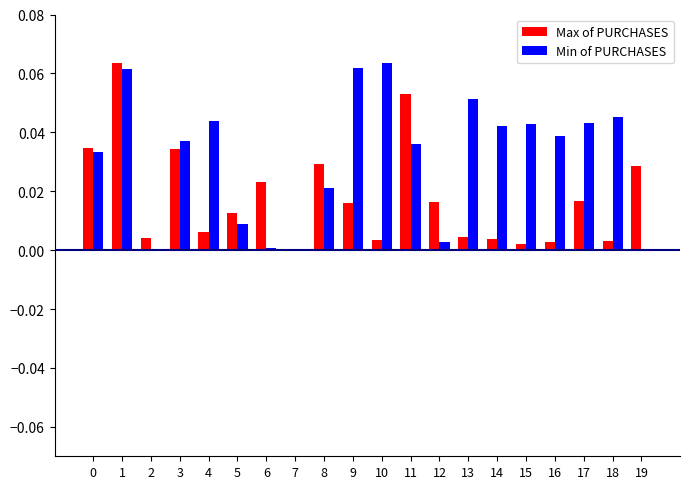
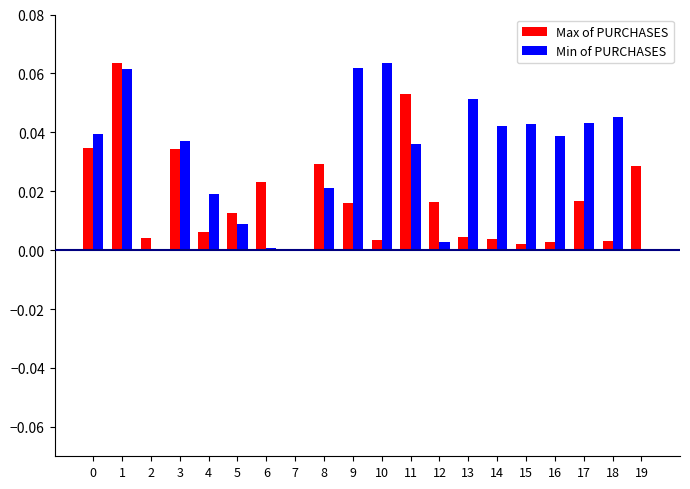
  {
    "Max of PURCHASES": {
      "0": 0.035,
      "1": 0.063,
      "2": 0.004,
      "3": 0.034,
      "4": 0.006,
      "5": 0.013,
      "6": 0.023,
      "7": 0.000,
      "8": 0.029,
      "9": 0.016,
      "10": 0.003,
      "11": 0.053,
      "12": 0.016,
      "13": 0.005,
      "14": 0.004,
      "15": 0.002,
      "16": 0.003,
      "17": 0.017,
      "18": 0.003,
      "19": 0.029
    },
    "Min of PURCHASES": {
-     "0": 0.033,
+     "0": 0.039,
      "1": 0.061,
      "3": 0.037,
-     "4": 0.044,
+     "4": 0.019,
      "5": 0.009,
      "6": 0.001,
      "7": 0.000,
      "8": 0.021,
      "9": 0.062,
      "10": 0.063,
      "11": 0.036,
      "12": 0.003,
      "13": 0.051,
      "14": 0.042,
      "15": 0.043,
      "16": 0.039,
      "17": 0.043,
      "18": 0.045,
      "19": 0.000
    }
  }
